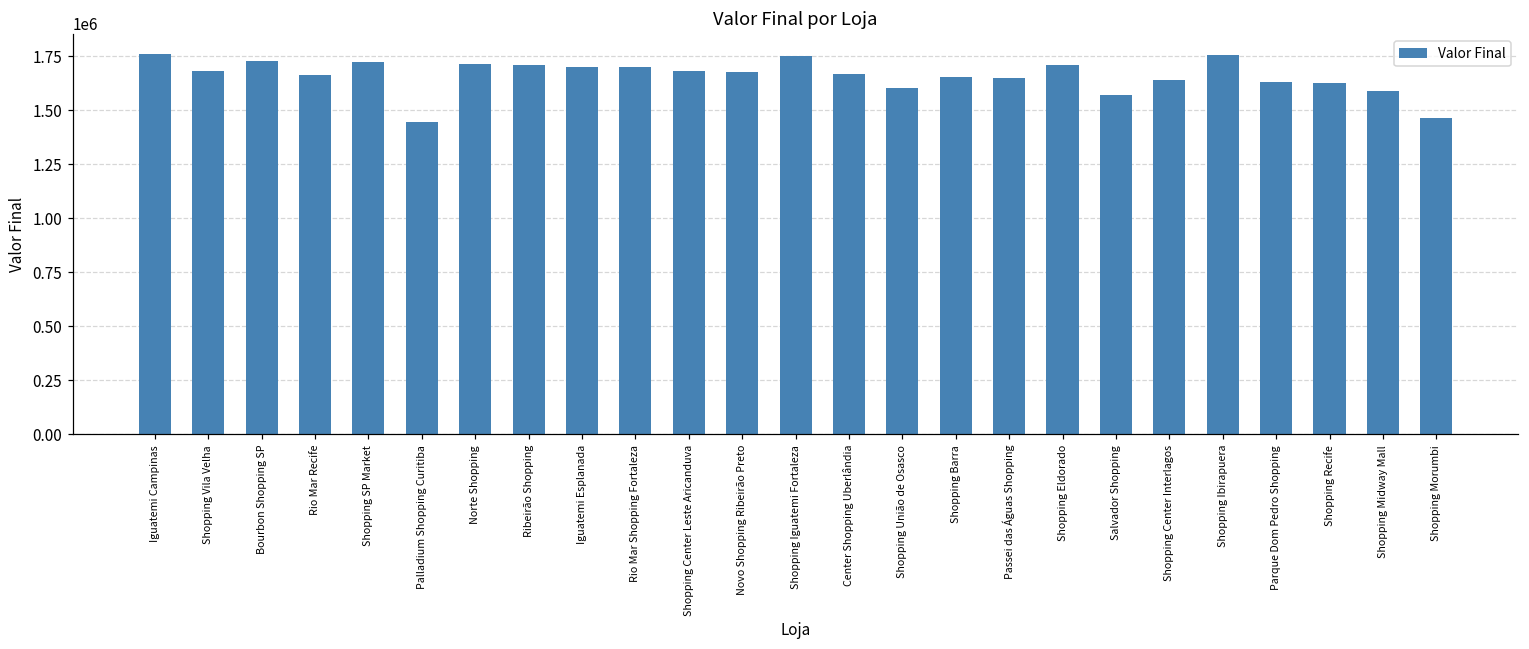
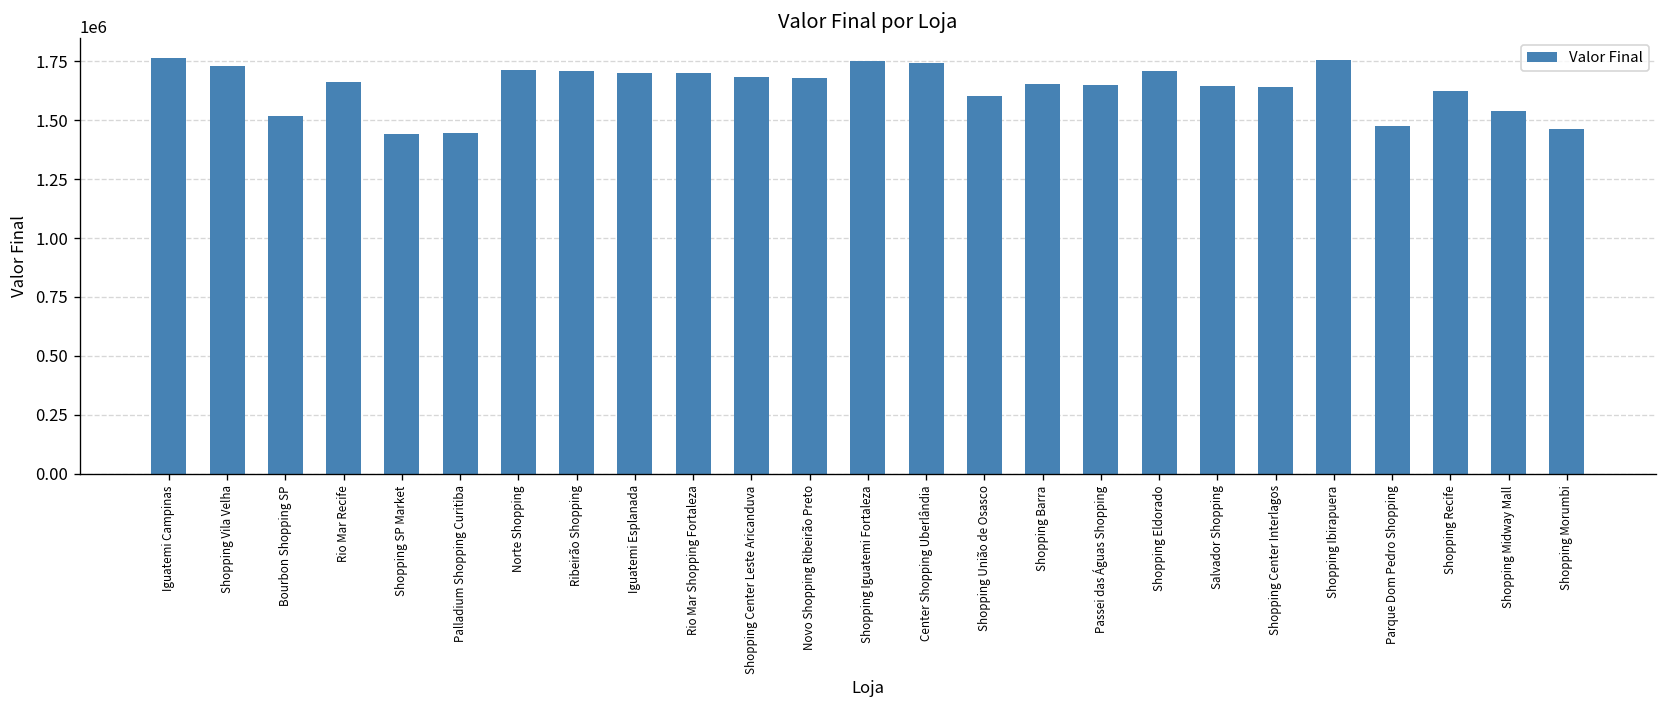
  {
    "Iguatemi Campinas": 1760000,
-   "Shopping Vila Velha": 1680000,
-   "Bourbon Shopping SP": 1730000,
+   "Shopping Vila Velha": 1730000,
+   "Bourbon Shopping SP": 1520000,
    "Rio Mar Recife": 1660000,
-   "Shopping SP Market": 1720000,
+   "Shopping SP Market": 1440000,
    "Palladium Shopping Curitiba": 1450000,
    "Norte Shopping": 1710000,
    "Ribeirão Shopping": 1710000,
    "Iguatemi Esplanada": 1700000,
    "Rio Mar Shopping Fortaleza": 1700000,
    "Shopping Center Leste Aricanduva": 1680000,
    "Novo Shopping Ribeirão Preto": 1680000,
    "Shopping Iguatemi Fortaleza": 1750000,
-   "Center Shopping Uberlândia": 1670000,
+   "Center Shopping Uberlândia": 1740000,
    "Shopping União de Osasco": 1600000,
    "Shopping Barra": 1650000,
    "Passei das Águas Shopping": 1650000,
    "Shopping Eldorado": 1710000,
-   "Salvador Shopping": 1570000,
+   "Salvador Shopping": 1650000,
    "Shopping Center Interlagos": 1640000,
    "Shopping Ibirapuera": 1760000,
-   "Parque Dom Pedro Shopping": 1630000,
+   "Parque Dom Pedro Shopping": 1480000,
    "Shopping Recife": 1620000,
-   "Shopping Midway Mall": 1590000,
+   "Shopping Midway Mall": 1540000,
    "Shopping Morumbi": 1460000
  }
